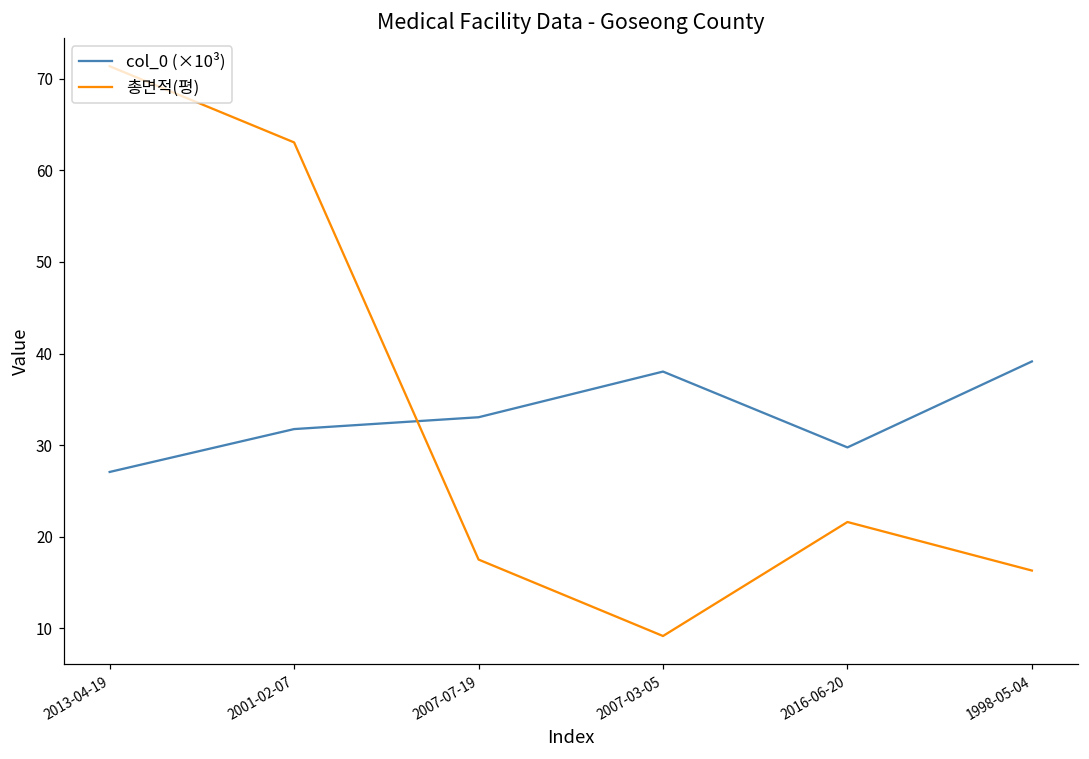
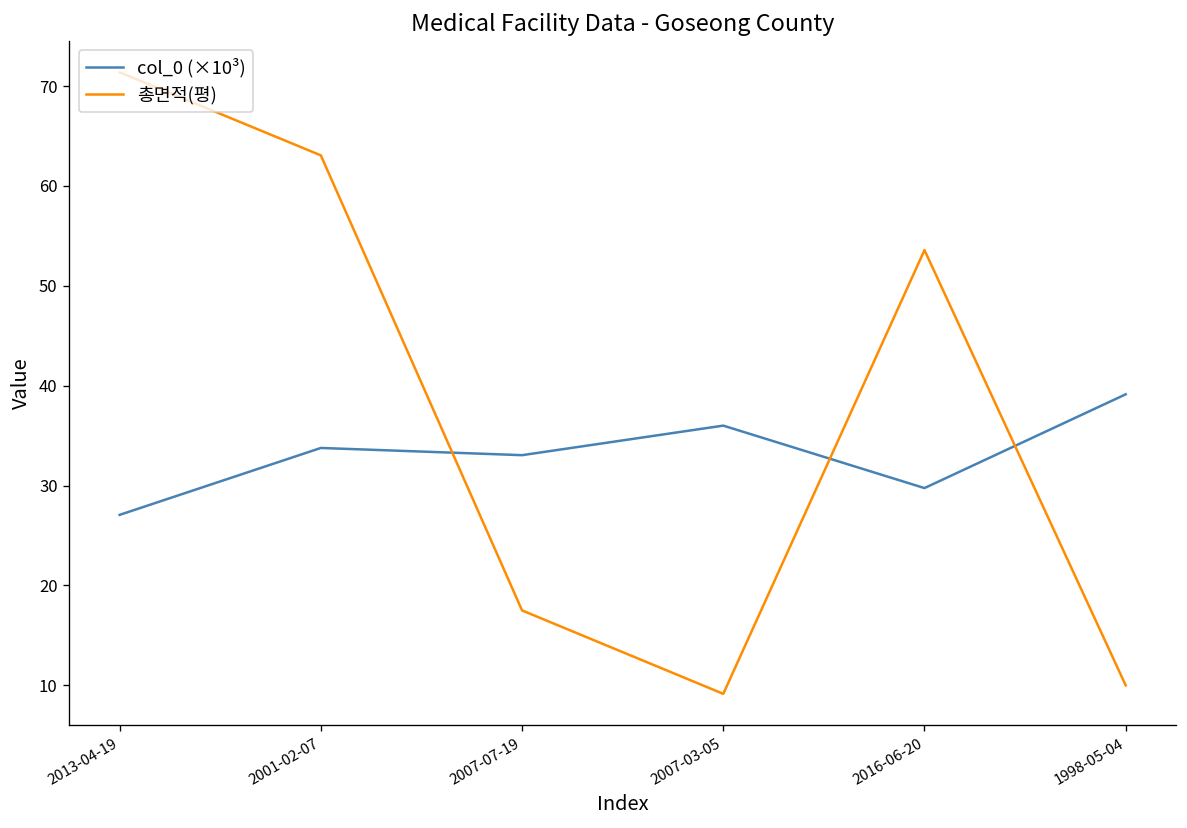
  {
    "col_0 (×10³)": {
      "2013-04-19": 27,
-     "2001-02-07": 32,
+     "2001-02-07": 34,
      "2007-07-19": 33,
-     "2007-03-05": 38,
+     "2007-03-05": 36,
      "2016-06-20": 30,
      "1998-05-04": 39
    },
    "총면적(평)": {
      "2001-02-07": 63,
      "2007-07-19": 17,
      "2007-03-05": 9,
-     "2016-06-20": 22,
-     "1998-05-04": 16
+     "2016-06-20": 54,
+     "1998-05-04": 10
    }
  }
